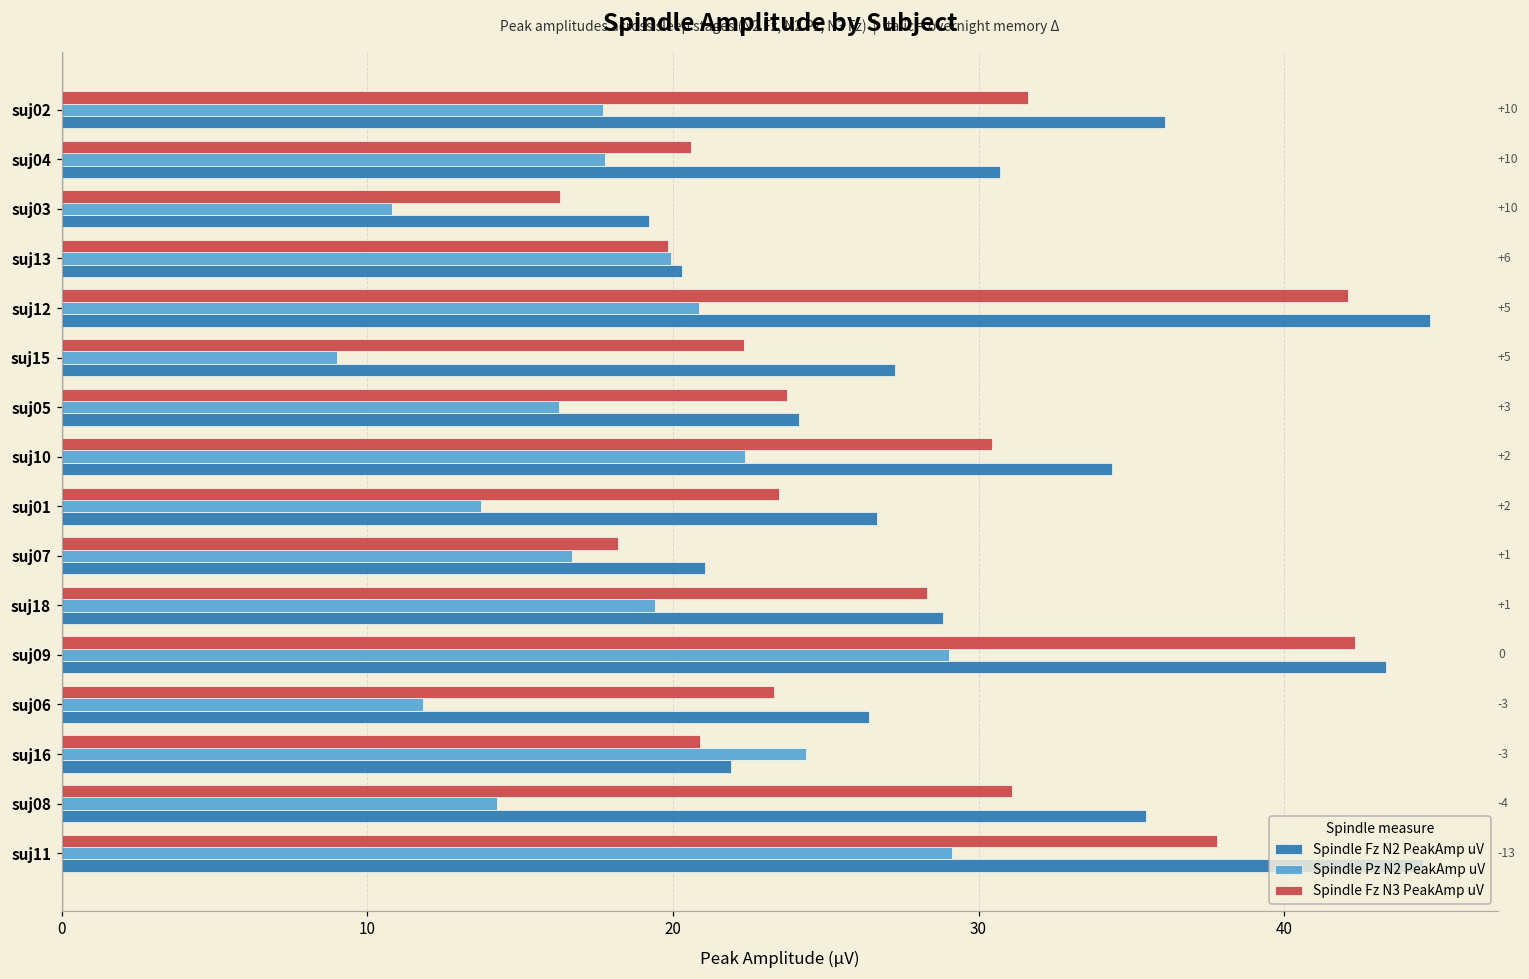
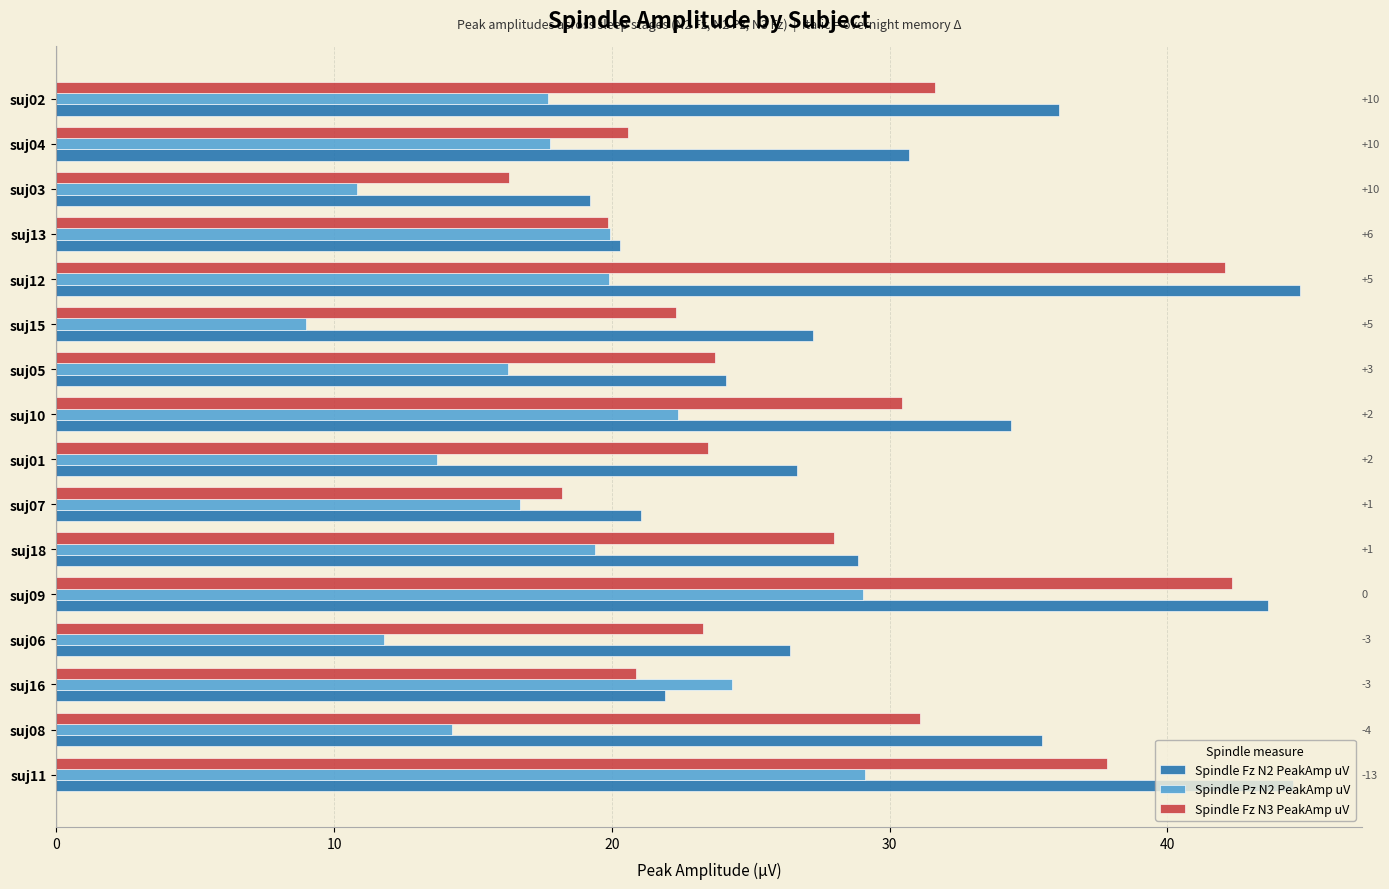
  {
    "Spindle Fz N2 PeakAmp uV": {
      "suj02": 36.1,
      "suj04": 30.7,
      "suj03": 19.2,
      "suj13": 20.3,
      "suj12": 44.8,
      "suj15": 27.3,
      "suj05": 24.1,
      "suj10": 34.4,
      "suj01": 26.7,
      "suj07": 21.1,
      "suj18": 28.9,
-     "suj09": 43.3,
+     "suj09": 43.6,
      "suj06": 26.4,
      "suj16": 21.9,
      "suj08": 35.5
    },
    "Spindle Pz N2 PeakAmp uV": {
      "suj02": 17.7,
      "suj04": 17.8,
      "suj03": 10.8,
      "suj13": 19.9,
-     "suj12": 20.9,
+     "suj12": 19.9,
      "suj15": 9.0,
      "suj05": 16.3,
      "suj10": 22.4,
      "suj01": 13.7,
      "suj07": 16.7,
      "suj18": 19.4,
      "suj09": 29.0,
      "suj06": 11.8,
      "suj16": 24.3,
      "suj08": 14.2,
      "suj11": 29.1
    },
    "Spindle Fz N3 PeakAmp uV": {
      "suj02": 31.6,
      "suj04": 20.6,
      "suj03": 16.3,
      "suj13": 19.9,
      "suj12": 42.1,
      "suj15": 22.3,
      "suj05": 23.7,
      "suj10": 30.4,
      "suj01": 23.5,
      "suj07": 18.2,
-     "suj18": 28.3,
+     "suj18": 28.0,
      "suj09": 42.3,
      "suj06": 23.3,
      "suj16": 20.9,
      "suj08": 31.1,
      "suj11": 37.8
    }
  }
